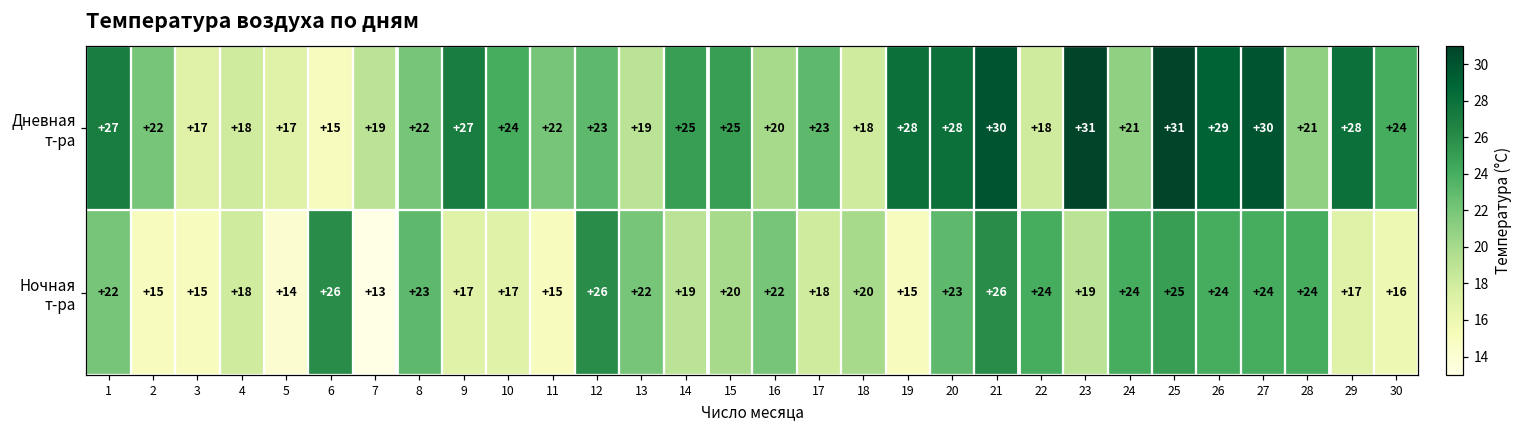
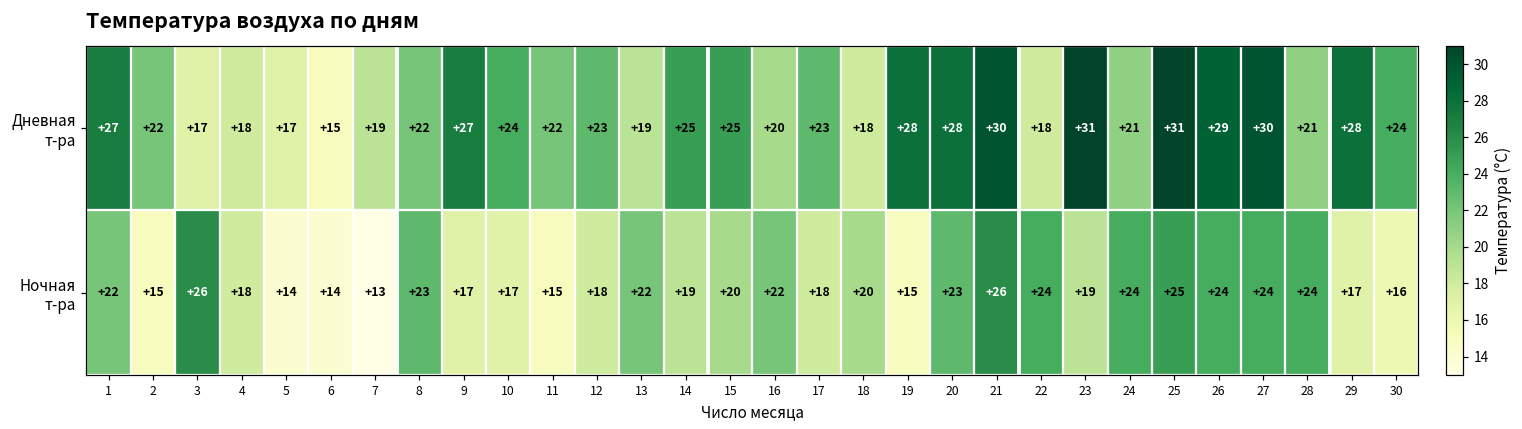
  {
    "Дневная т-ра": {
      "1": "+27",
      "2": "+22",
      "3": "+17",
      "4": "+18",
      "5": "+17",
      "6": "+15",
      "7": "+19",
      "8": "+22",
      "9": "+27",
      "10": "+24",
      "11": "+22",
      "12": "+23",
      "13": "+19",
      "14": "+25",
      "15": "+25",
      "16": "+20",
      "17": "+23",
      "18": "+18",
      "19": "+28",
      "20": "+28",
      "21": "+30",
      "22": "+18",
      "23": "+31",
      "24": "+21",
      "25": "+31",
      "26": "+29",
      "27": "+30",
      "28": "+21",
      "29": "+28",
      "30": "+24"
    },
    "Ночная т-ра": {
      "1": "+22",
      "2": "+15",
-     "3": "+15",
+     "3": "+26",
      "4": "+18",
      "5": "+14",
-     "6": "+26",
+     "6": "+14",
      "7": "+13",
      "8": "+23",
      "9": "+17",
      "10": "+17",
      "11": "+15",
-     "12": "+26",
+     "12": "+18",
      "13": "+22",
      "14": "+19",
      "15": "+20",
      "16": "+22",
      "17": "+18",
      "18": "+20",
      "19": "+15",
      "20": "+23",
      "21": "+26",
      "22": "+24",
      "23": "+19",
      "24": "+24",
      "25": "+25",
      "26": "+24",
      "27": "+24",
      "28": "+24",
      "29": "+17",
      "30": "+16"
    }
  }
